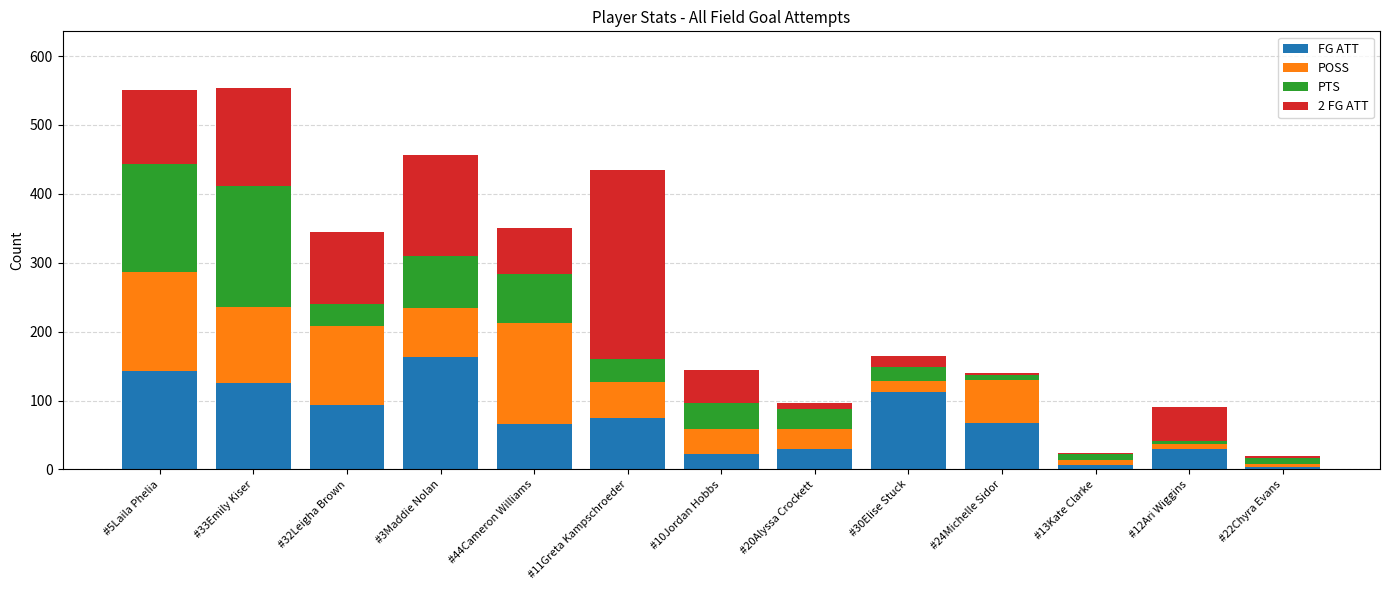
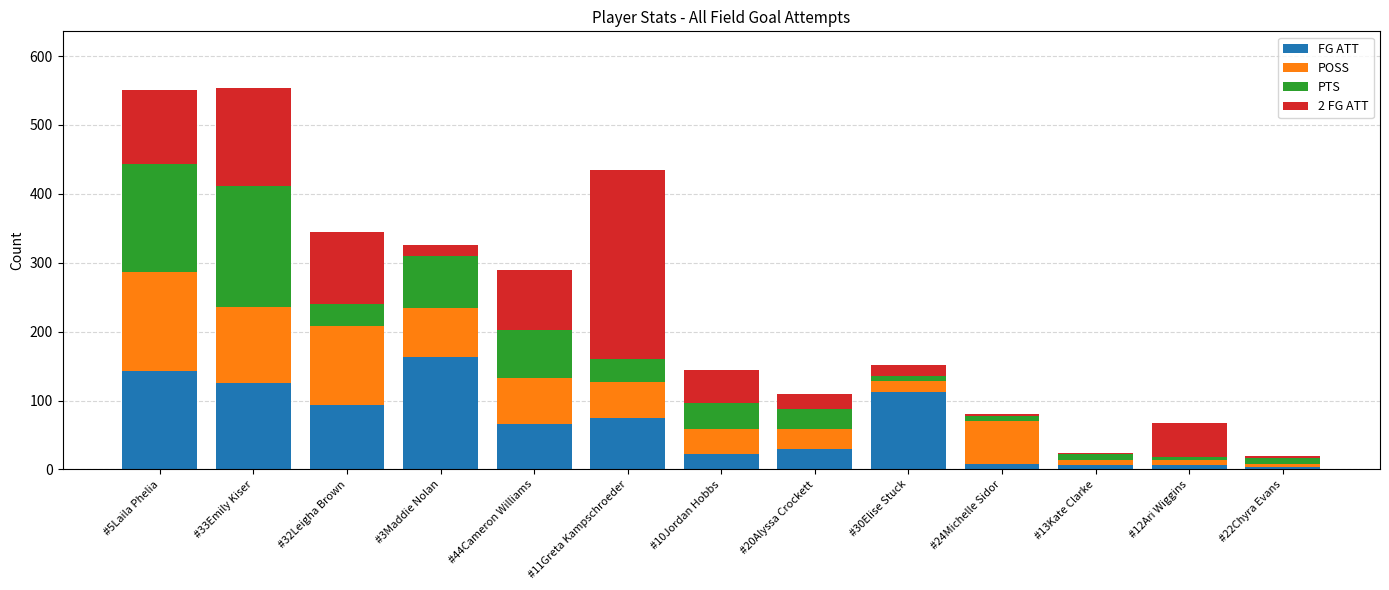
  {
    "FG ATT": {
      "#5Laila Phelia": 140,
      "#33Emily Kiser": 130,
      "#32Leigha Brown": 90,
      "#3Maddie Nolan": 160,
      "#44Cameron Williams": 70,
      "#11Greta Kampschroeder": 70,
      "#10Jordan Hobbs": 20,
      "#20Alyssa Crockett": 30,
      "#30Elise Stuck": 110,
-     "#24Michelle Sidor": 70,
+     "#24Michelle Sidor": 10,
      "#13Kate Clarke": 10,
-     "#12Ari Wiggins": 30,
+     "#12Ari Wiggins": 10,
      "#22Chyra Evans": 0
    },
    "POSS": {
      "#5Laila Phelia": 140,
      "#33Emily Kiser": 110,
      "#32Leigha Brown": 120,
      "#3Maddie Nolan": 70,
-     "#44Cameron Williams": 150,
+     "#44Cameron Williams": 70,
      "#11Greta Kampschroeder": 50,
      "#10Jordan Hobbs": 40,
      "#20Alyssa Crockett": 30,
      "#30Elise Stuck": 20,
      "#24Michelle Sidor": 60,
      "#13Kate Clarke": 10,
      "#12Ari Wiggins": 10,
      "#22Chyra Evans": 0
    },
    "PTS": {
      "#5Laila Phelia": 160,
      "#33Emily Kiser": 180,
      "#32Leigha Brown": 30,
      "#3Maddie Nolan": 80,
      "#44Cameron Williams": 70,
      "#11Greta Kampschroeder": 30,
      "#10Jordan Hobbs": 40,
      "#20Alyssa Crockett": 30,
-     "#30Elise Stuck": 20,
+     "#30Elise Stuck": 10,
      "#24Michelle Sidor": 10,
      "#13Kate Clarke": 10,
      "#12Ari Wiggins": 0,
      "#22Chyra Evans": 10
    },
    "2 FG ATT": {
      "#5Laila Phelia": 110,
      "#33Emily Kiser": 140,
      "#32Leigha Brown": 110,
-     "#3Maddie Nolan": 150,
-     "#44Cameron Williams": 70,
+     "#3Maddie Nolan": 20,
+     "#44Cameron Williams": 90,
      "#11Greta Kampschroeder": 280,
      "#10Jordan Hobbs": 50,
-     "#20Alyssa Crockett": 10,
+     "#20Alyssa Crockett": 20,
      "#30Elise Stuck": 20,
      "#12Ari Wiggins": 50,
      "#22Chyra Evans": 0
    }
  }
